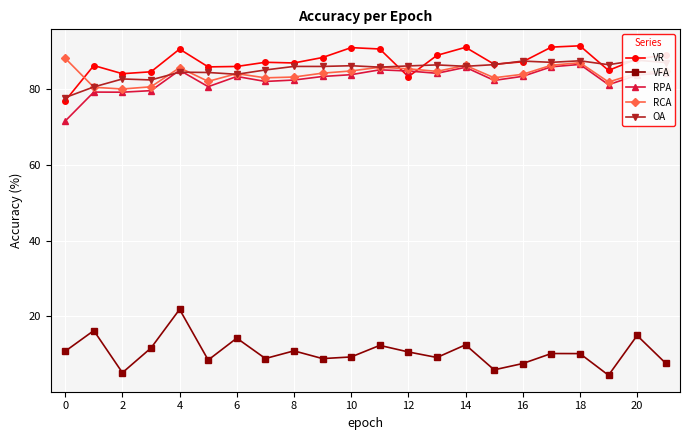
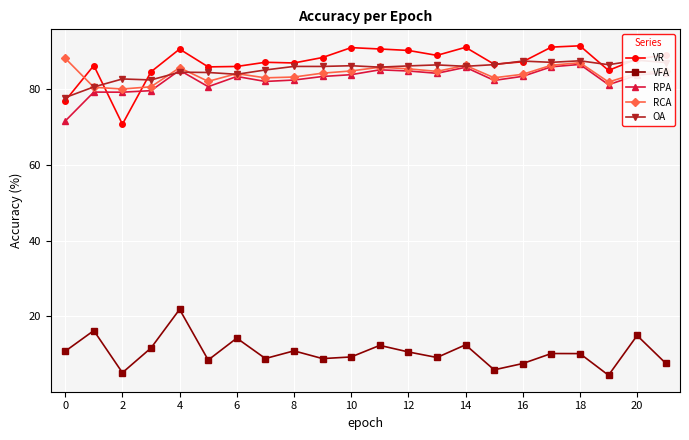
  {
    "VR": {
      "0": 77,
-     "2": 84,
+     "2": 71,
      "4": 91,
      "6": 86,
      "8": 87,
      "10": 91,
-     "12": 83,
+     "12": 90,
      "14": 91,
      "18": 91
    },
    "VFA": {
      "0": 11,
      "2": 5,
      "4": 22,
      "6": 14,
      "8": 11,
      "10": 9,
      "12": 11,
      "14": 12,
      "16": 8,
      "18": 10,
      "20": 15
    },
    "RCA": {
      "0": 88,
      "2": 80,
      "8": 83,
      "10": 85
    }
  }
